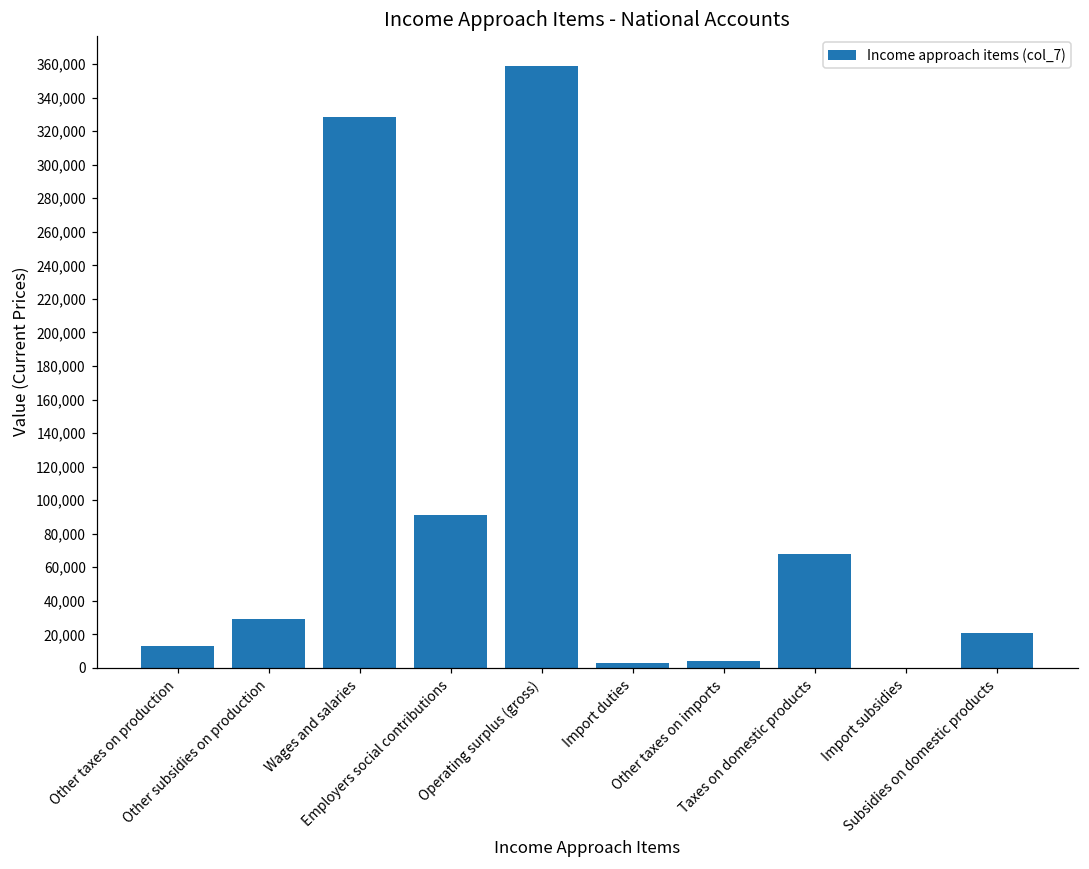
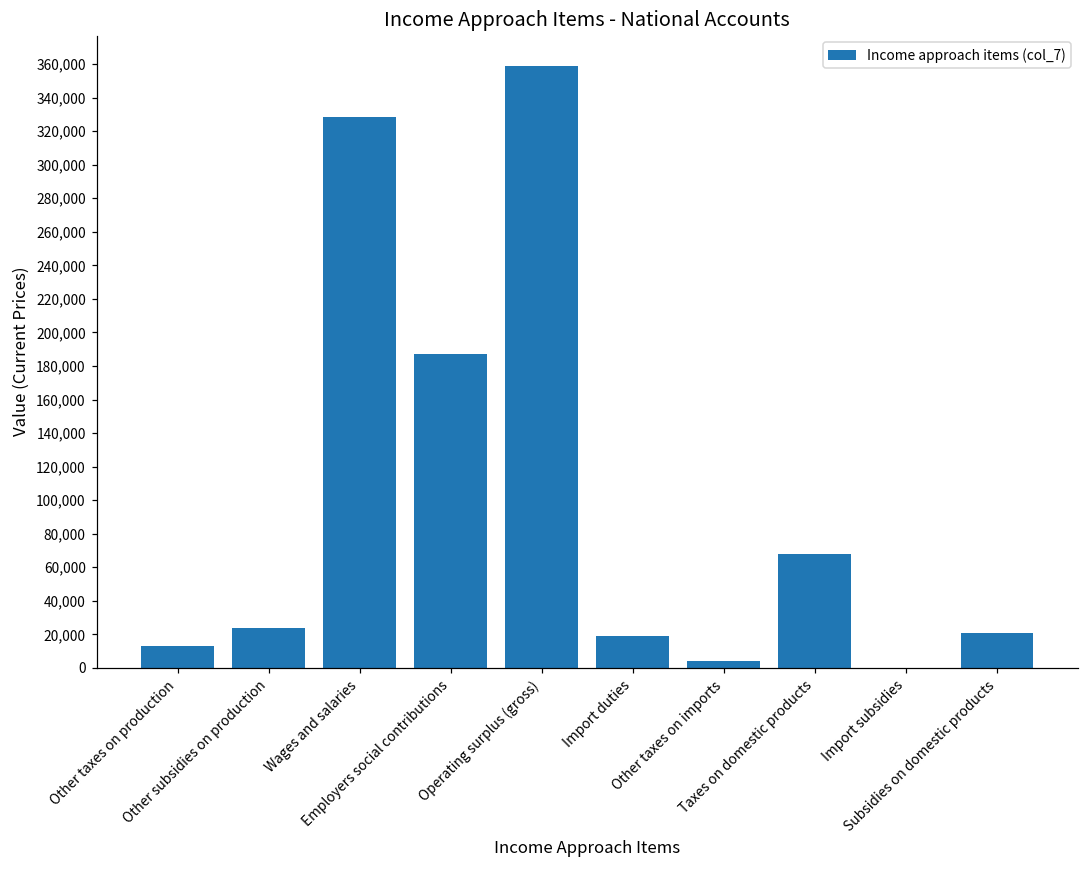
  {
    "Other taxes on production": "13,000",
-   "Other subsidies on production": "29,000",
+   "Other subsidies on production": "24,000",
    "Wages and salaries": "328,000",
-   "Employers social contributions": "91,000",
+   "Employers social contributions": "187,000",
    "Operating surplus (gross)": "359,000",
-   "Import duties": "3,000",
+   "Import duties": "19,000",
    "Other taxes on imports": "4,000",
    "Taxes on domestic products": "68,000",
    "Import subsidies": "0",
    "Subsidies on domestic products": "21,000"
  }
